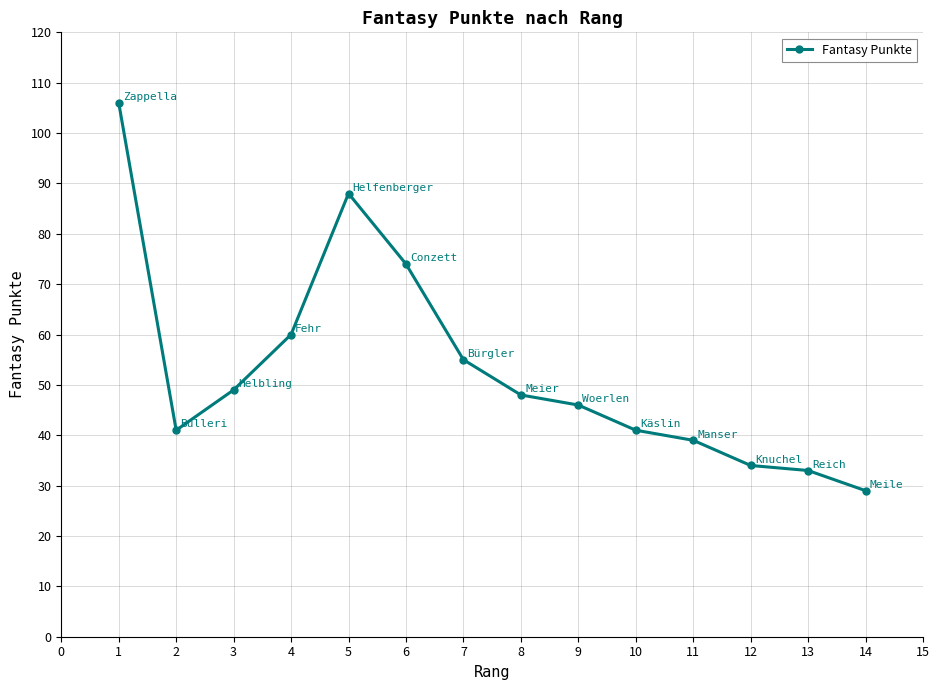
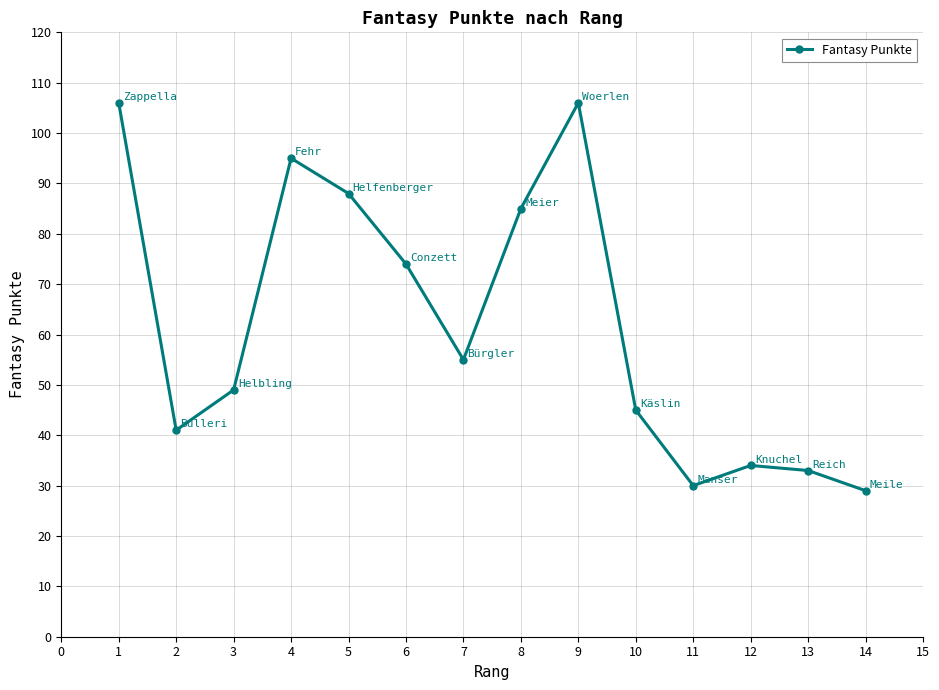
  {
    "1": 106,
    "2": 41,
    "3": 49,
-   "4": 60,
+   "4": 95,
    "5": 88,
    "6": 74,
    "7": 55,
-   "8": 48,
-   "9": 46,
-   "10": 41,
-   "11": 39,
+   "8": 85,
+   "9": 106,
+   "10": 45,
+   "11": 30,
    "12": 34,
    "13": 33,
    "14": 29
  }
